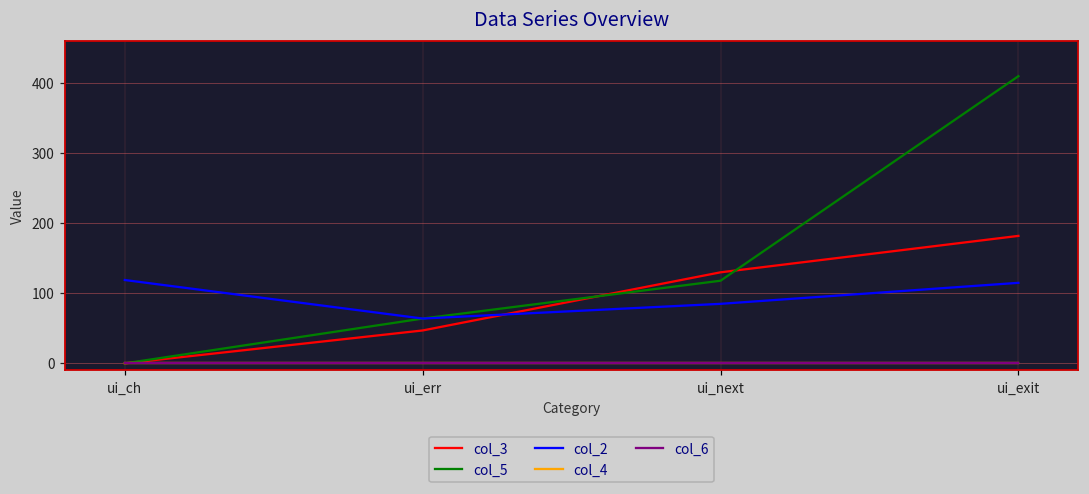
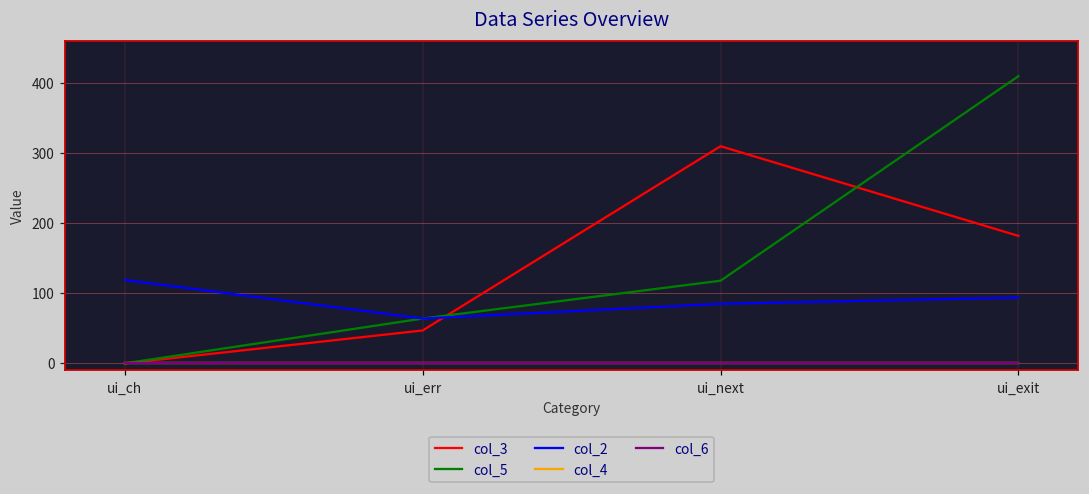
  {
    "col_3": {
      "ui_err": 50,
-     "ui_next": 130,
+     "ui_next": 310,
      "ui_exit": 180
    },
    "col_5": {
      "ui_next": 120,
      "ui_exit": 410
    },
    "col_2": {
      "ui_ch": 120,
      "ui_next": 90,
-     "ui_exit": 120
+     "ui_exit": 90
    },
    "col_6": {
      "ui_err": 0,
      "ui_next": 0,
      "ui_exit": 0
    }
  }
